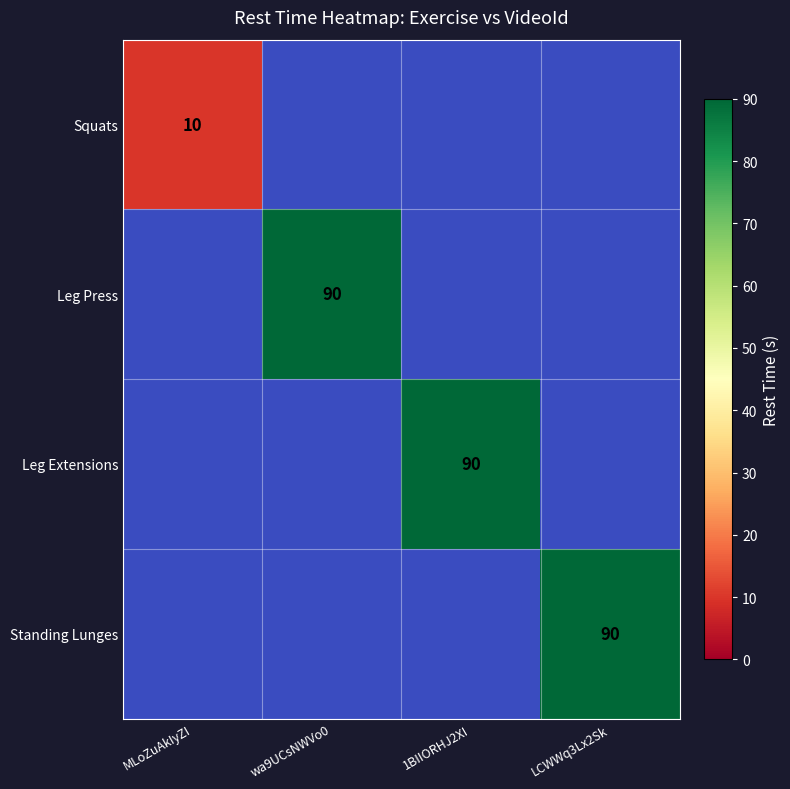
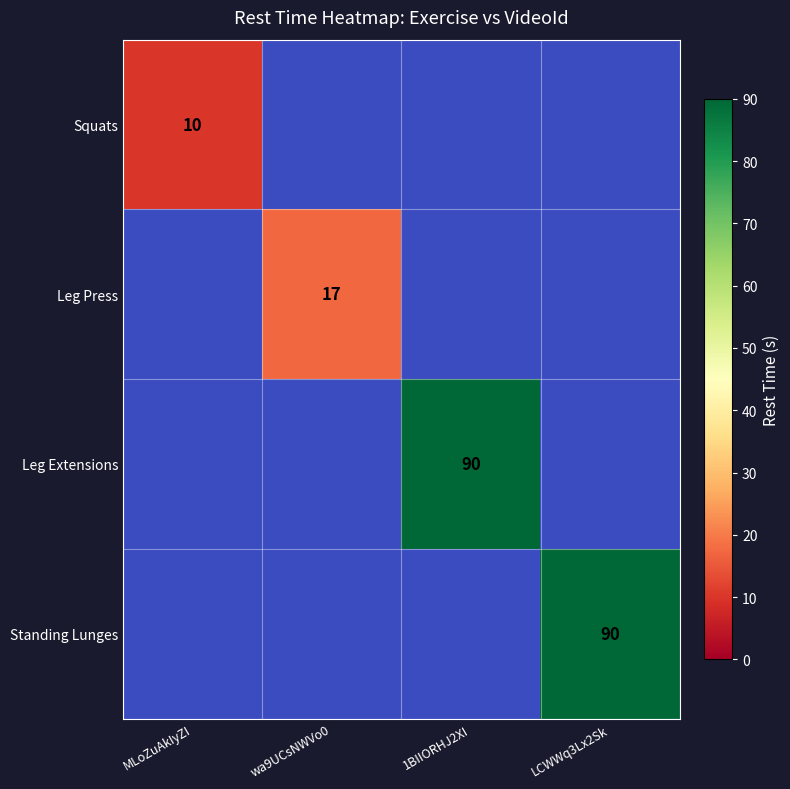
  {
    "Squats": {
      "MLoZuAkIyZI": 10
    },
    "Leg Press": {
-     "wa9UCsNWVo0": 90
+     "wa9UCsNWVo0": 17
    },
    "Leg Extensions": {
      "1BIIORHJ2XI": 90
    },
    "Standing Lunges": {
      "LCWWq3Lx2Sk": 90
    }
  }
